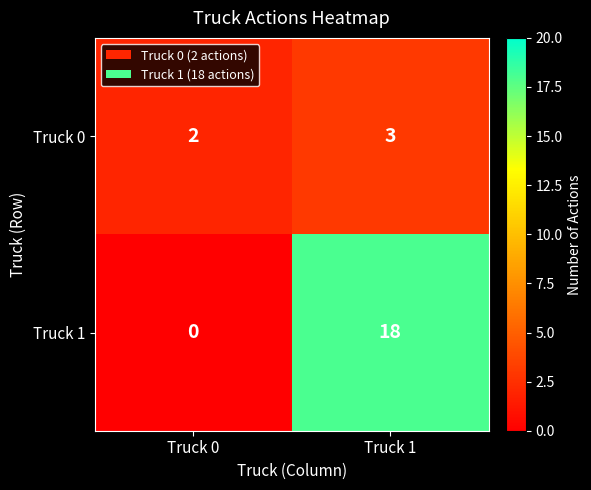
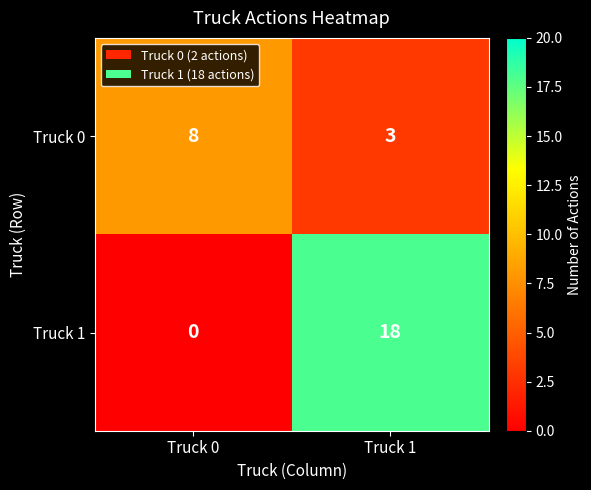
  {
    "Truck 0": {
-     "Truck 0": 2,
+     "Truck 0": 8,
      "Truck 1": 3
    },
    "Truck 1": {
      "Truck 0": 0,
      "Truck 1": 18
    }
  }
